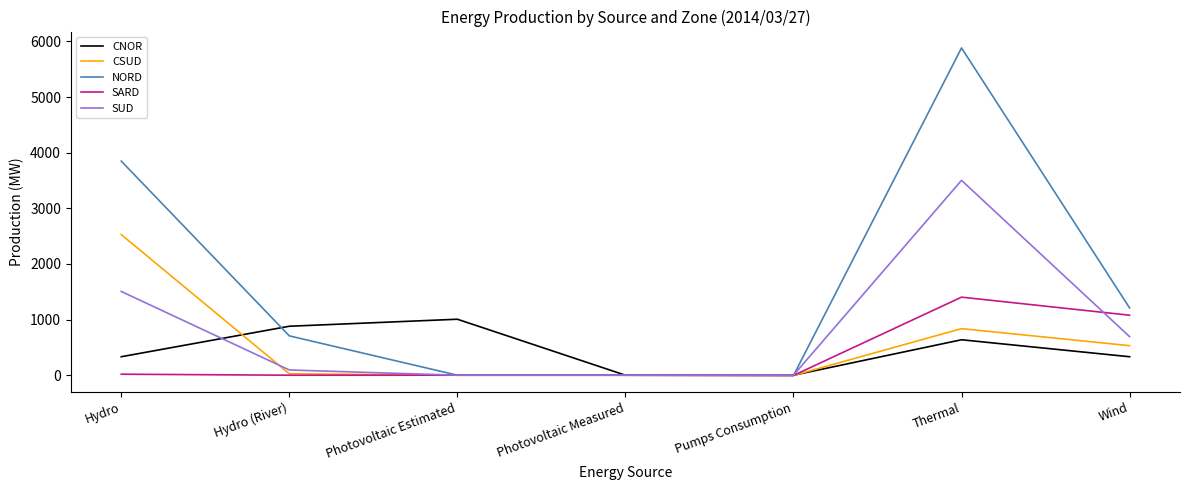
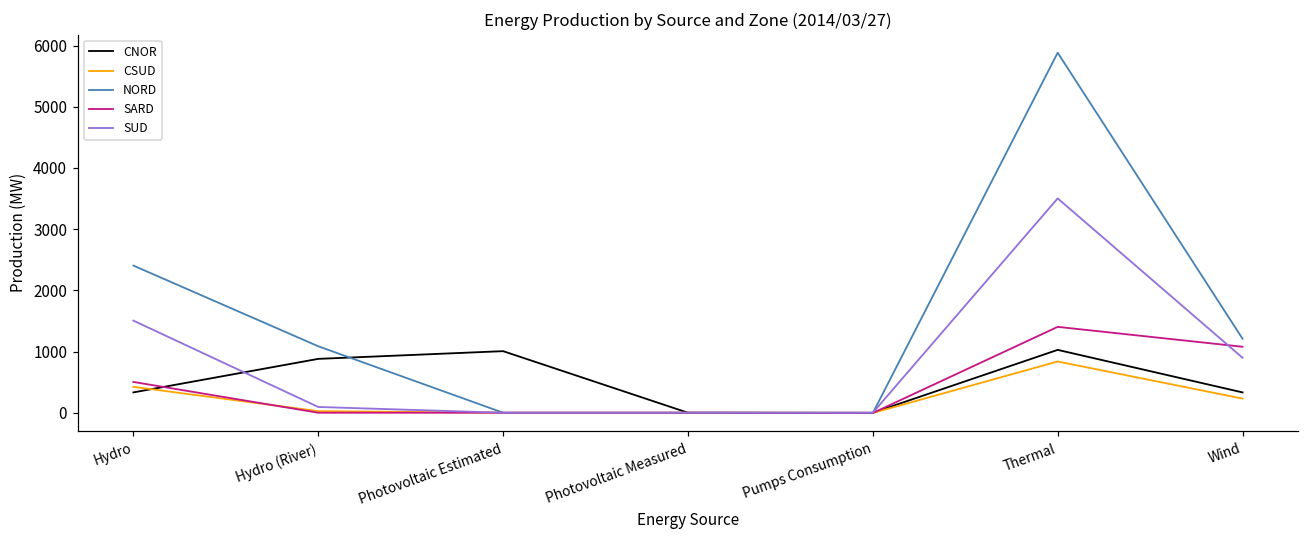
  {
    "CNOR": {
      "Hydro": 300,
      "Hydro (River)": 900,
      "Photovoltaic Estimated": 1000,
-     "Thermal": 600,
+     "Thermal": 1000,
      "Wind": 300
    },
    "CSUD": {
-     "Hydro": 2500,
+     "Hydro": 400,
      "Thermal": 800,
-     "Wind": 500
+     "Wind": 200
    },
    "NORD": {
-     "Hydro": 3800,
-     "Hydro (River)": 700,
+     "Hydro": 2400,
+     "Hydro (River)": 1100,
      "Thermal": 5900,
      "Wind": 1200
    },
    "SARD": {
-     "Hydro": 0,
+     "Hydro": 500,
      "Thermal": 1400,
      "Wind": 1100
    },
    "SUD": {
      "Hydro": 1500,
      "Hydro (River)": 100,
      "Thermal": 3500,
-     "Wind": 700
+     "Wind": 900
    }
  }
